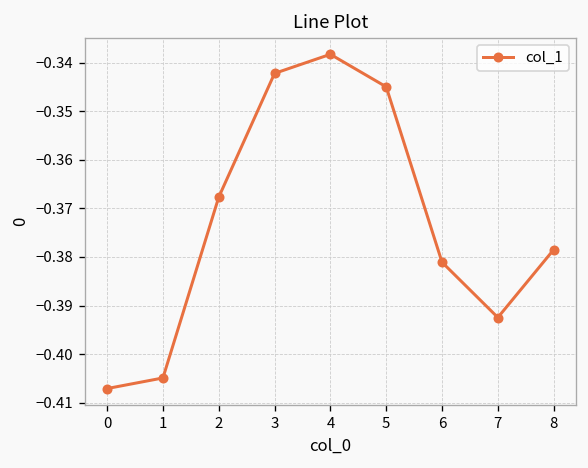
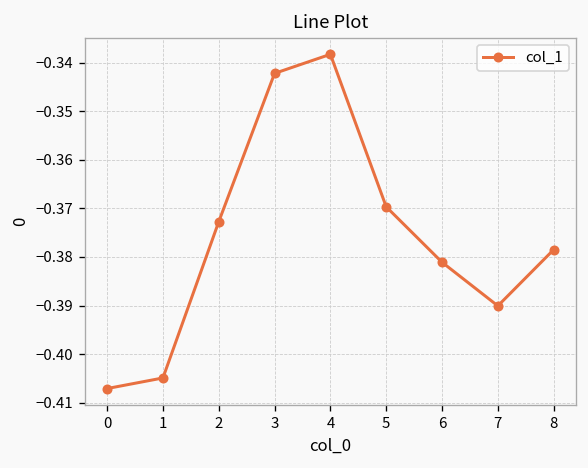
  {
    "0": -0.407,
    "1": -0.405,
-   "2": -0.368,
+   "2": -0.373,
    "3": -0.342,
    "4": -0.338,
-   "5": -0.345,
+   "5": -0.370,
    "6": -0.381,
-   "7": -0.392,
+   "7": -0.390,
    "8": -0.378
  }
